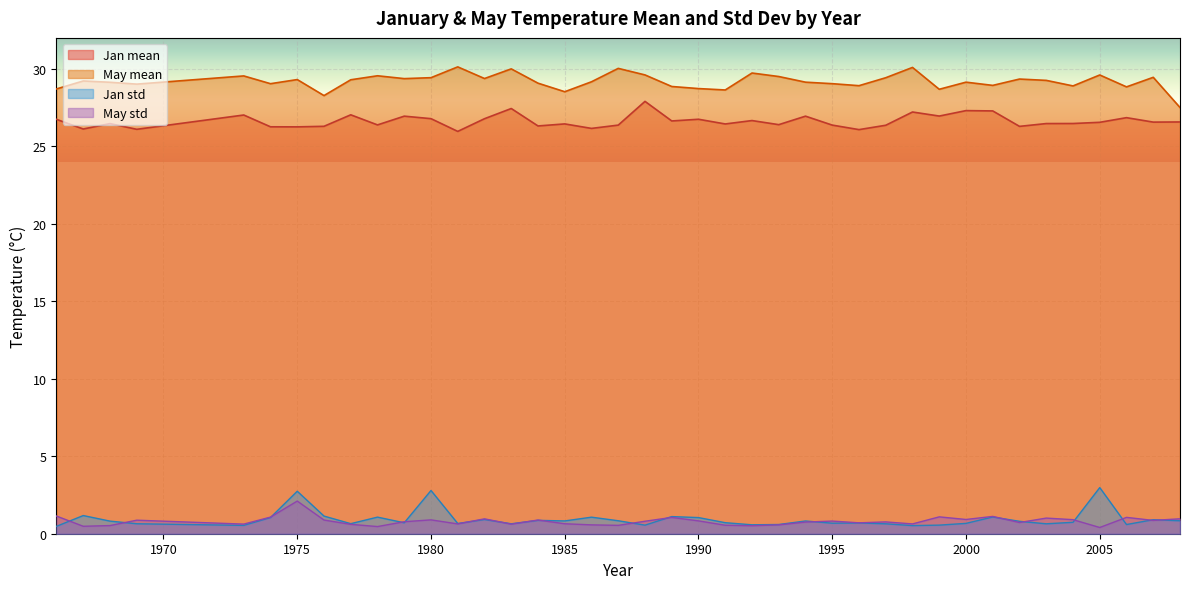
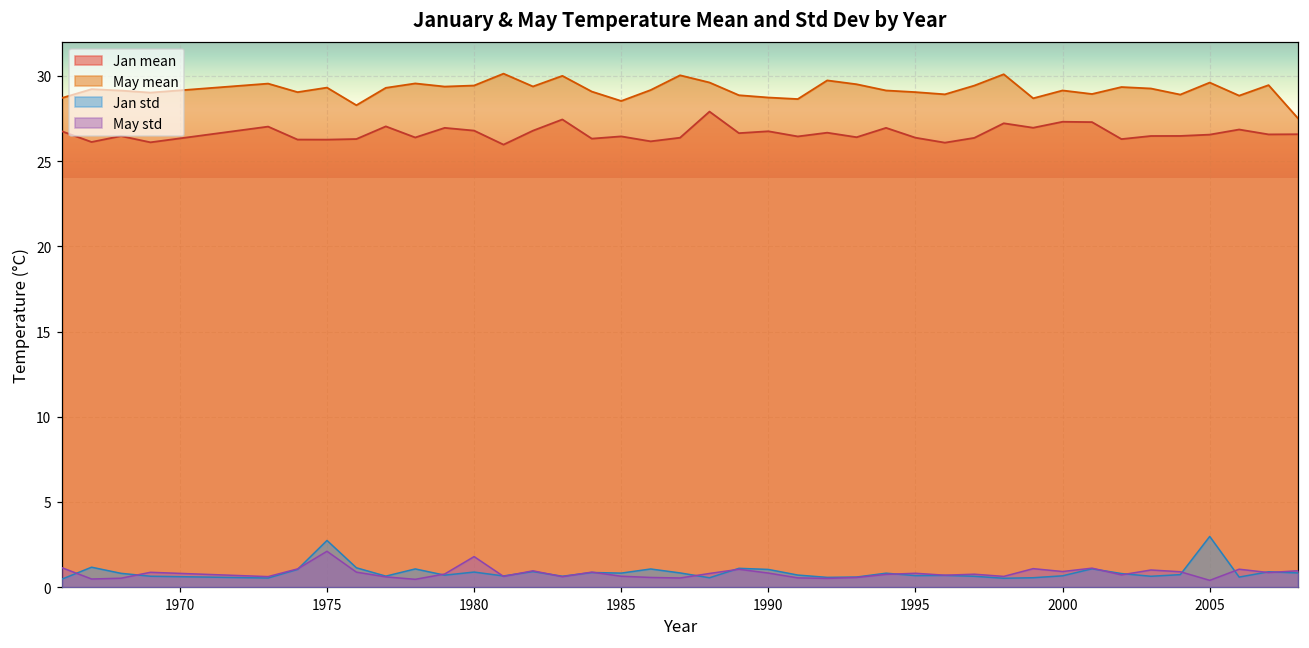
  {
    "Jan std": {
      "1975": 2.7,
-     "1980": 2.8,
+     "1980": 0.9,
      "1985": 0.8,
      "1990": 1.0,
      "2000": 0.7,
      "2005": 3.0
    },
    "May std": {
      "1975": 2.1,
-     "1980": 0.9,
+     "1980": 1.8,
      "1985": 0.6,
      "1990": 0.8,
      "2000": 0.9,
      "2005": 0.4
    }
  }
